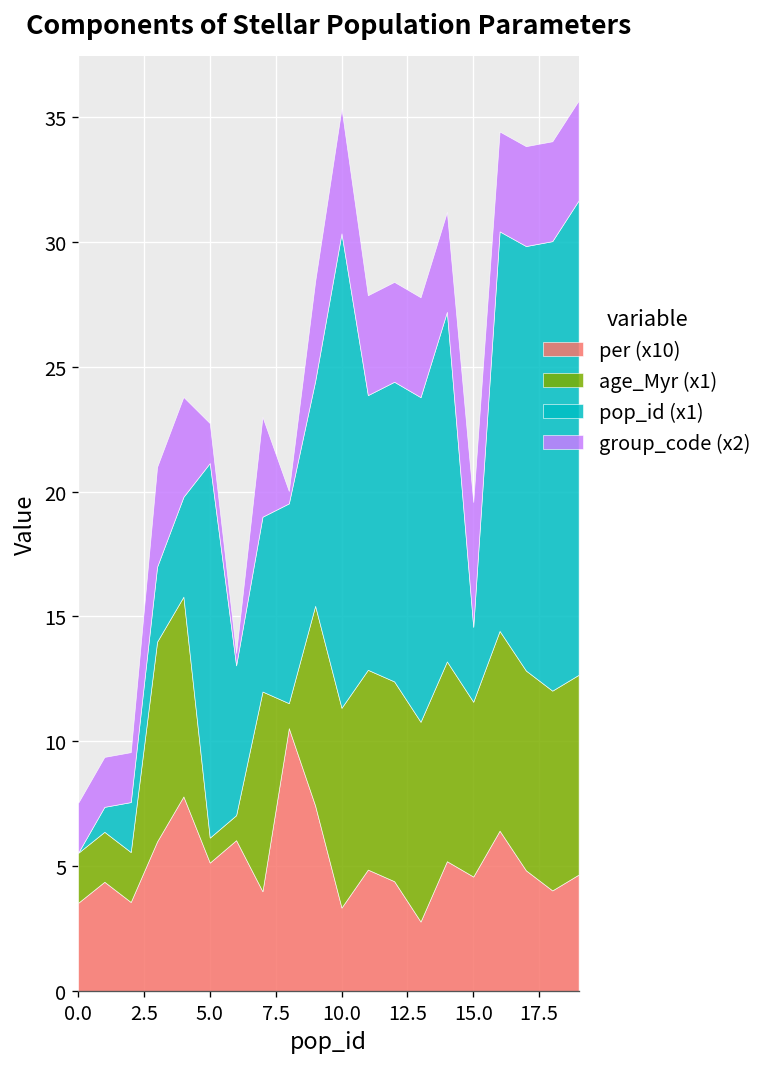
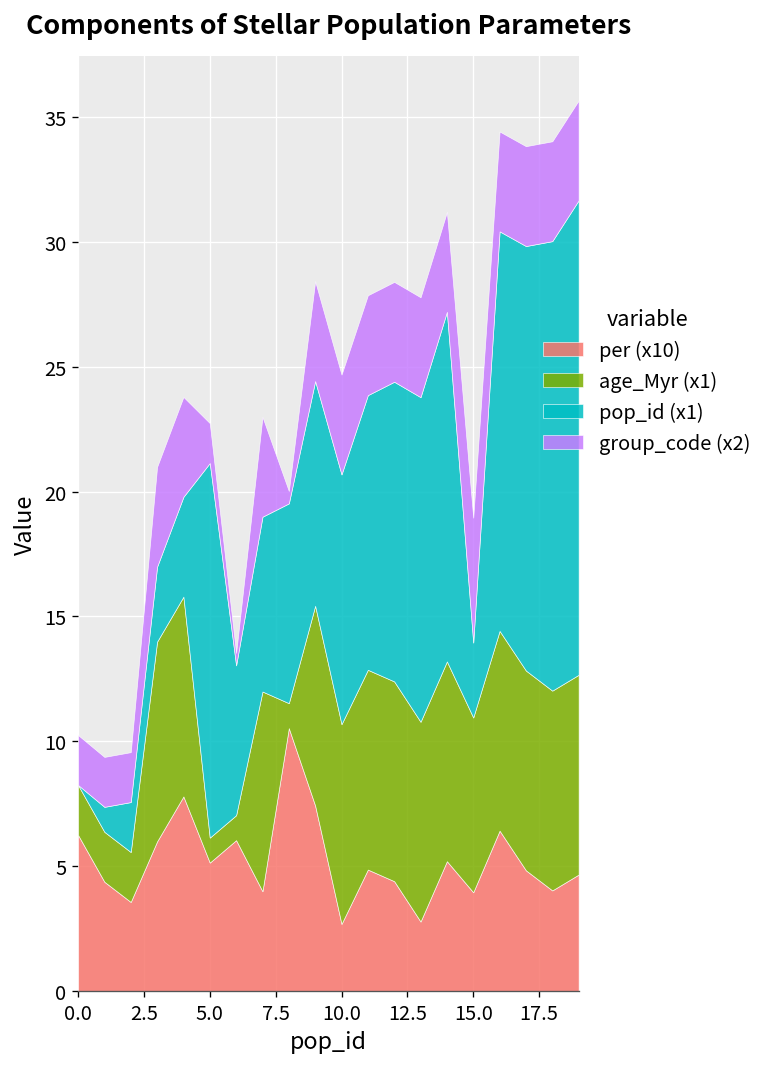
  {
    "per (x10)": {
-     "0.0": 3.5,
+     "0.0": 6.3,
      "5.0": 5.1,
-     "10.0": 3.3,
-     "15.0": 4.6
+     "10.0": 2.7,
+     "15.0": 4.0
    },
    "age_Myr (x1)": {
      "5.0": 1.0,
      "10.0": 8.0,
      "15.0": 7.0
    },
    "pop_id (x1)": {
      "5.0": 15,
-     "10.0": 19,
+     "10.0": 10,
      "15.0": 3
    },
    "group_code (x2)": {
      "0.0": 2,
      "5.0": 1.6,
-     "10.0": 5,
+     "10.0": 4,
      "15.0": 5
    }
  }
